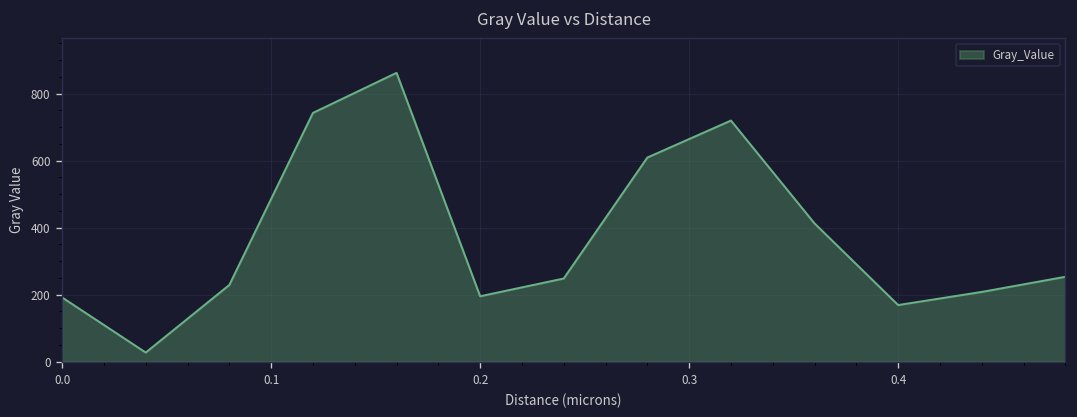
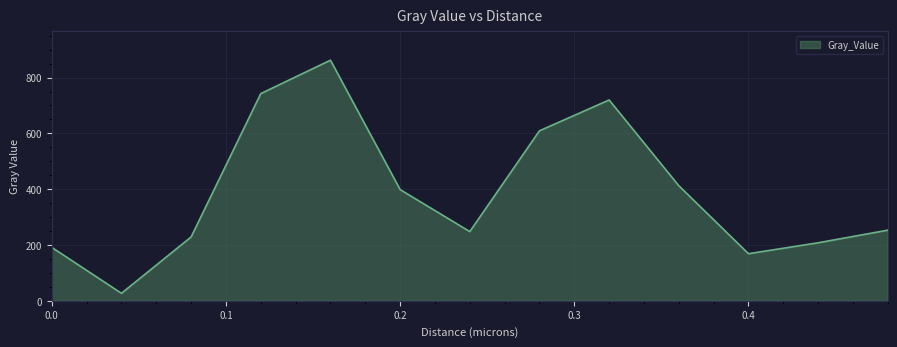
  {
    "0.0": 190,
-   "0.2": 190,
+   "0.2": 400,
    "0.4": 170
  }
